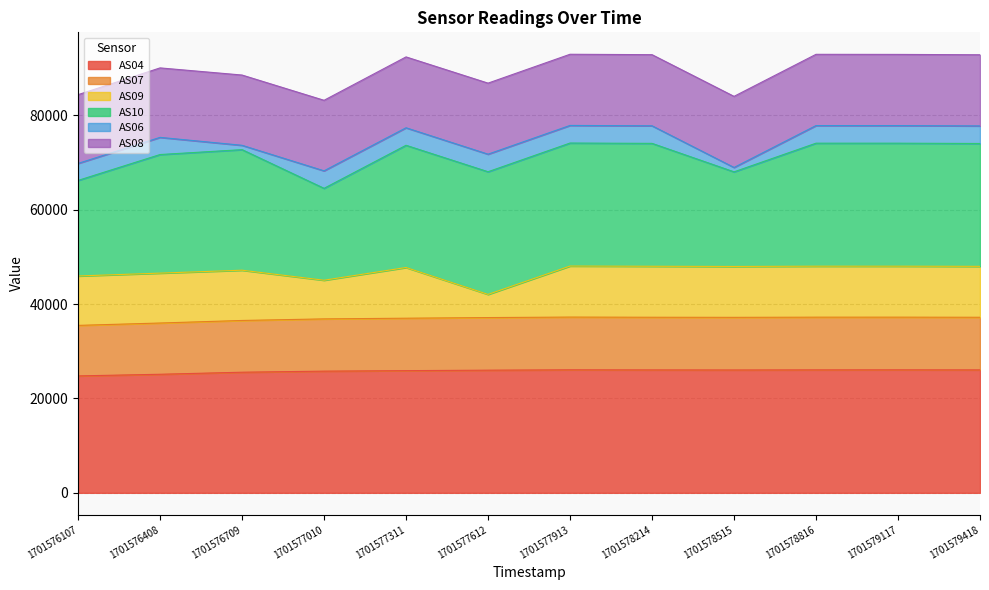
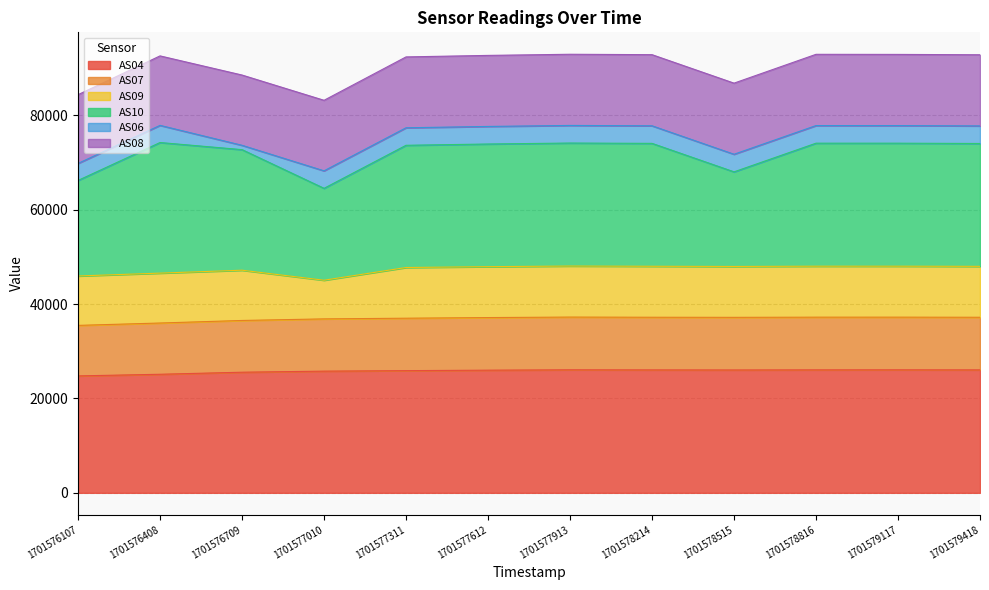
  {
    "AS09": {
      "1701576107": 10000,
      "1701576408": 11000,
      "1701576709": 11000,
      "1701577010": 8000,
      "1701577311": 11000,
-     "1701577612": 5000,
+     "1701577612": 11000,
      "1701577913": 11000,
      "1701578214": 11000,
      "1701578515": 11000,
      "1701578816": 11000,
      "1701579117": 11000,
      "1701579418": 11000
    },
    "AS10": {
      "1701576107": 20000,
-     "1701576408": 25000,
+     "1701576408": 28000,
      "1701576709": 26000,
      "1701577010": 19000,
      "1701577311": 26000,
      "1701577612": 26000,
      "1701577913": 26000,
      "1701578214": 26000,
      "1701578515": 20000,
      "1701578816": 26000,
      "1701579117": 26000,
      "1701579418": 26000
    },
    "AS06": {
      "1701576107": 4000,
      "1701576408": 4000,
      "1701576709": 1000,
      "1701577010": 4000,
      "1701577311": 4000,
      "1701577612": 4000,
      "1701577913": 4000,
      "1701578214": 4000,
-     "1701578515": 1000,
+     "1701578515": 4000,
      "1701578816": 4000,
      "1701579117": 4000,
      "1701579418": 4000
    },
    "AS08": {
      "1701576107": 15000,
      "1701576408": 15000,
      "1701576709": 15000,
      "1701577010": 15000,
      "1701577311": 15000,
      "1701577612": 15000,
      "1701577913": 15000,
      "1701578214": 15000,
      "1701578515": 15000,
      "1701578816": 15000,
      "1701579117": 15000,
      "1701579418": 15000
    }
  }
